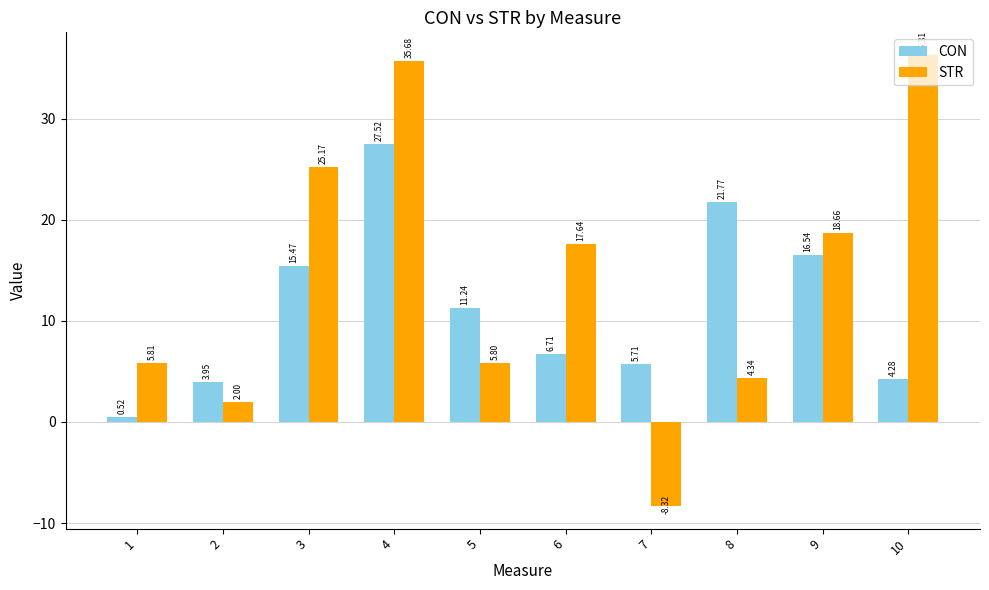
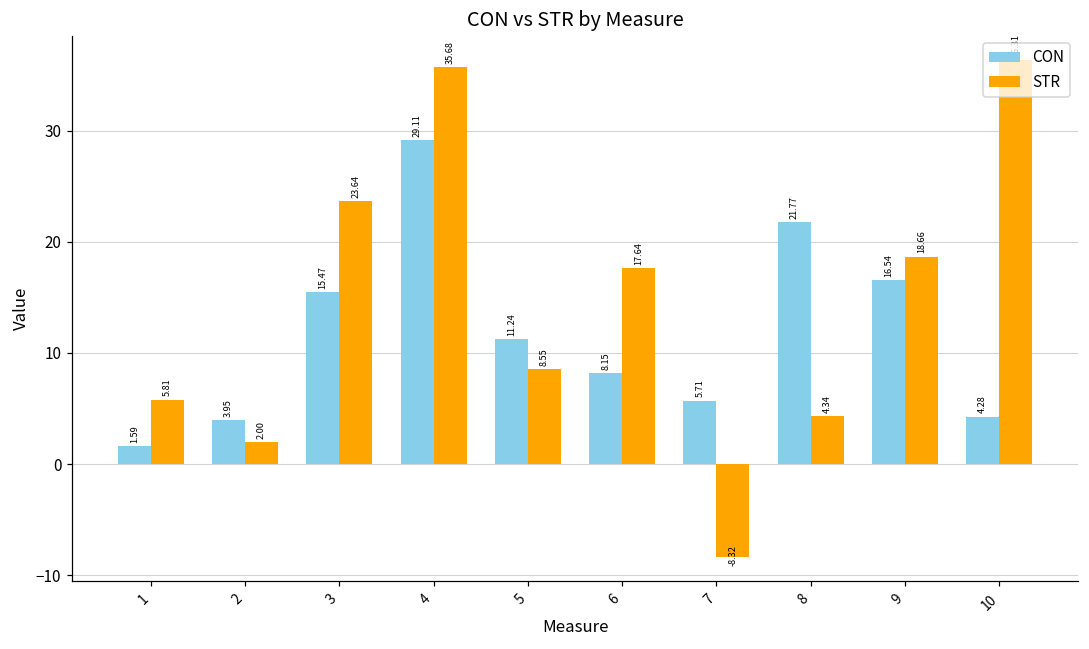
  {
    "CON": {
-     "1": 0.52,
+     "1": 1.59,
      "2": 3.95,
      "3": 15.47,
-     "4": 27.52,
+     "4": 29.11,
      "5": 11.24,
-     "6": 6.71,
+     "6": 8.15,
      "7": 5.71,
      "8": 21.77,
      "9": 16.54,
      "10": 4.28
    },
    "STR": {
      "1": 5.81,
      "2": 2.00,
-     "3": 25.17,
+     "3": 23.64,
      "4": 35.68,
-     "5": 5.80,
+     "5": 8.55,
      "6": 17.64,
      "7": -8.32,
      "8": 4.34,
      "9": 18.66
    }
  }
